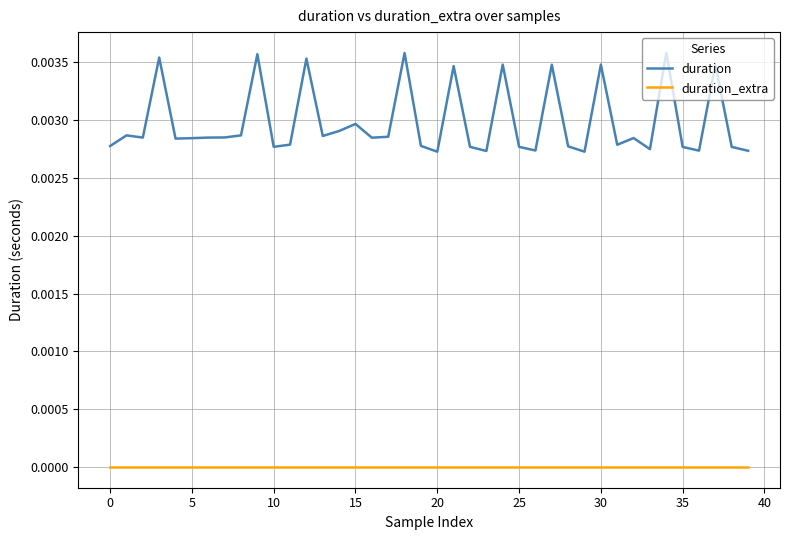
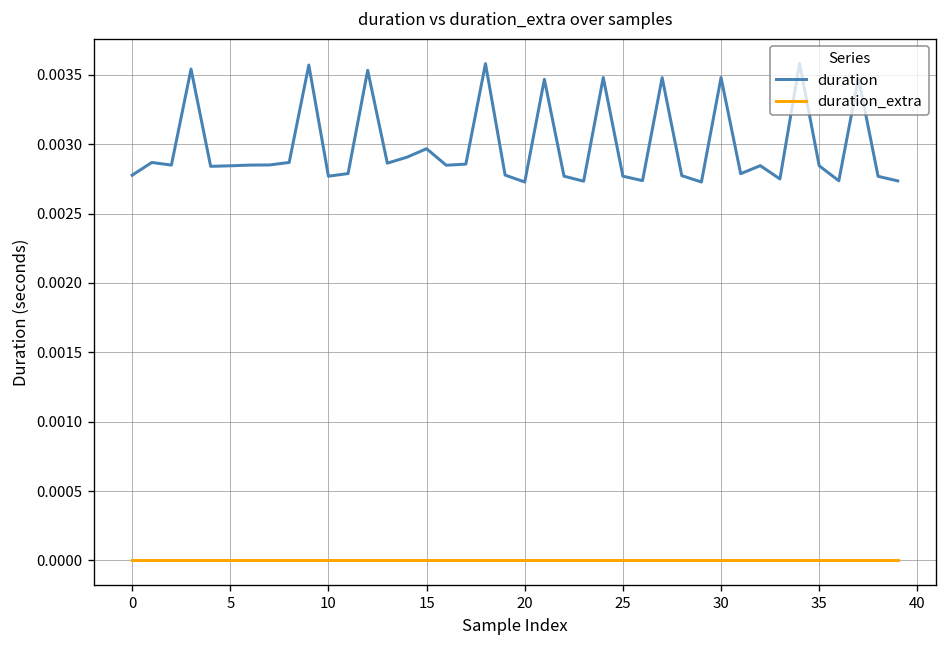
  {
    "duration": {
      "0": 0.00278,
      "5": 0.00284,
      "10": 0.00277,
      "15": 0.00297,
      "20": 0.00273,
      "25": 0.00277,
      "30": 0.00348,
-     "35": 0.00277
+     "35": 0.00284
    },
    "duration_extra": {
      "0": 0.00000,
      "5": 0.00000,
      "10": 0.00000,
      "15": 0.00000,
      "20": 0.00000,
      "25": 0.00000,
      "30": 0.00000,
      "35": 0.00000
    }
  }
